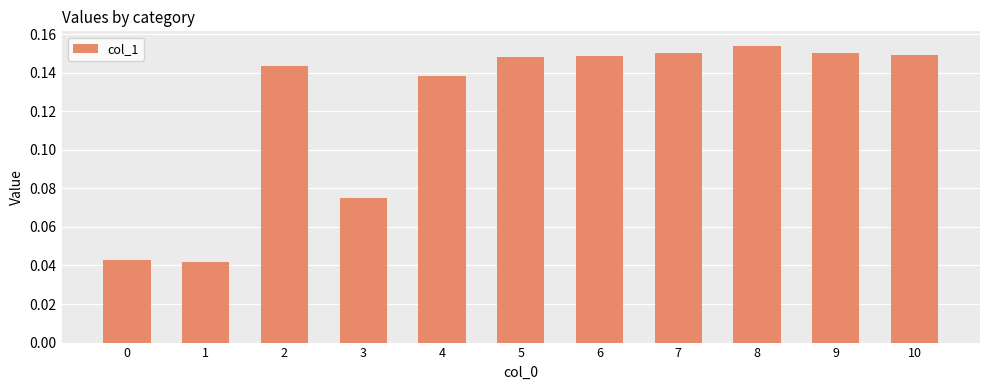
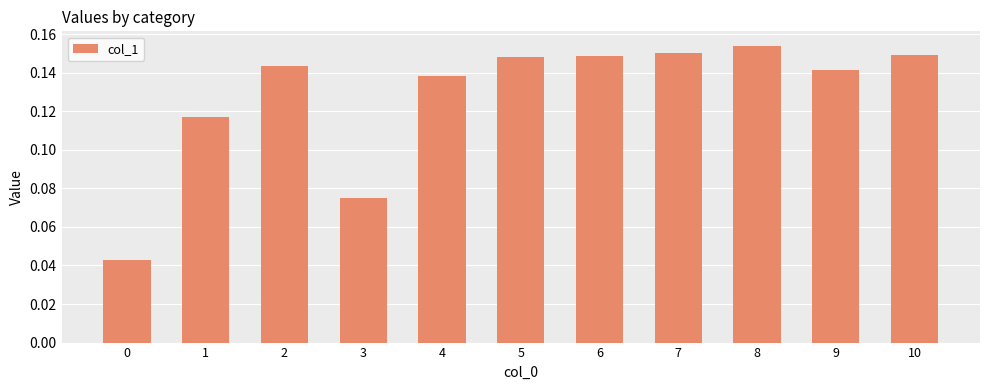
  {
    "0": 0.043,
-   "1": 0.042,
+   "1": 0.117,
    "2": 0.143,
    "3": 0.075,
    "4": 0.138,
    "5": 0.148,
    "6": 0.148,
    "7": 0.150,
    "8": 0.154,
-   "9": 0.150,
+   "9": 0.141,
    "10": 0.149
  }
